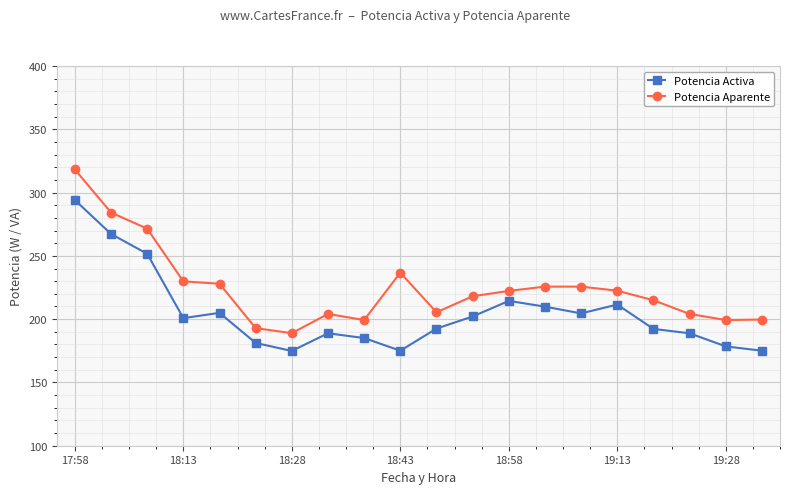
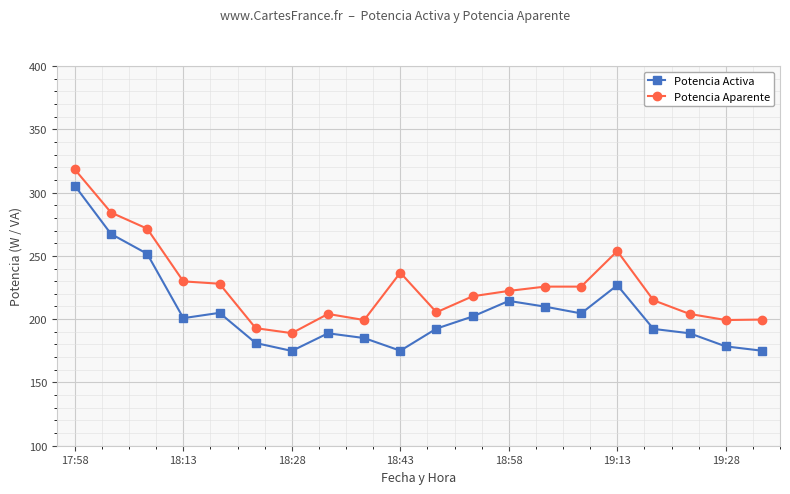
  {
    "Potencia Activa": {
-     "17:58": 294,
+     "17:58": 305,
      "18:13": 201,
      "18:28": 175,
      "18:43": 175,
      "18:58": 214,
-     "19:13": 212,
+     "19:13": 227,
      "19:28": 178
    },
    "Potencia Aparente": {
      "17:58": 318,
      "18:13": 230,
      "18:28": 189,
      "18:43": 237,
      "18:58": 222,
-     "19:13": 222,
+     "19:13": 254,
      "19:28": 199
    }
  }
